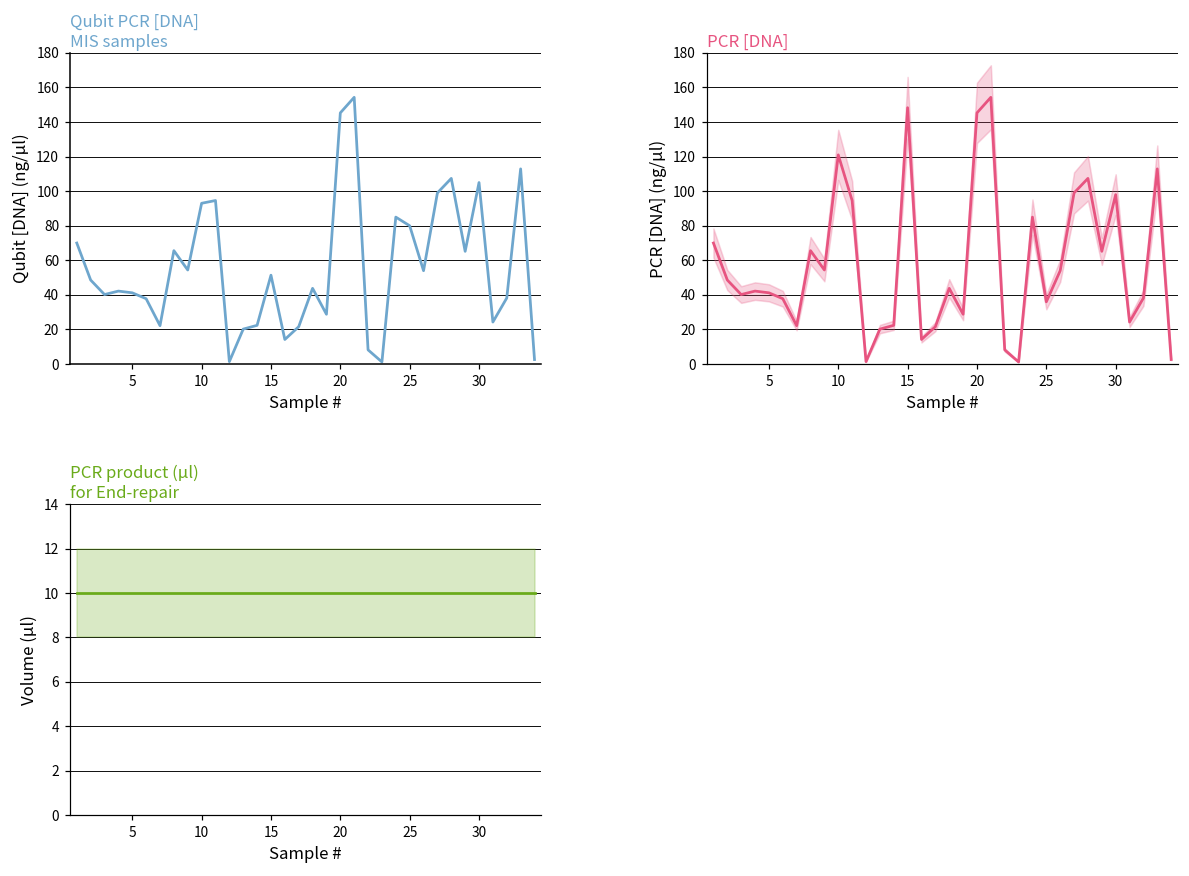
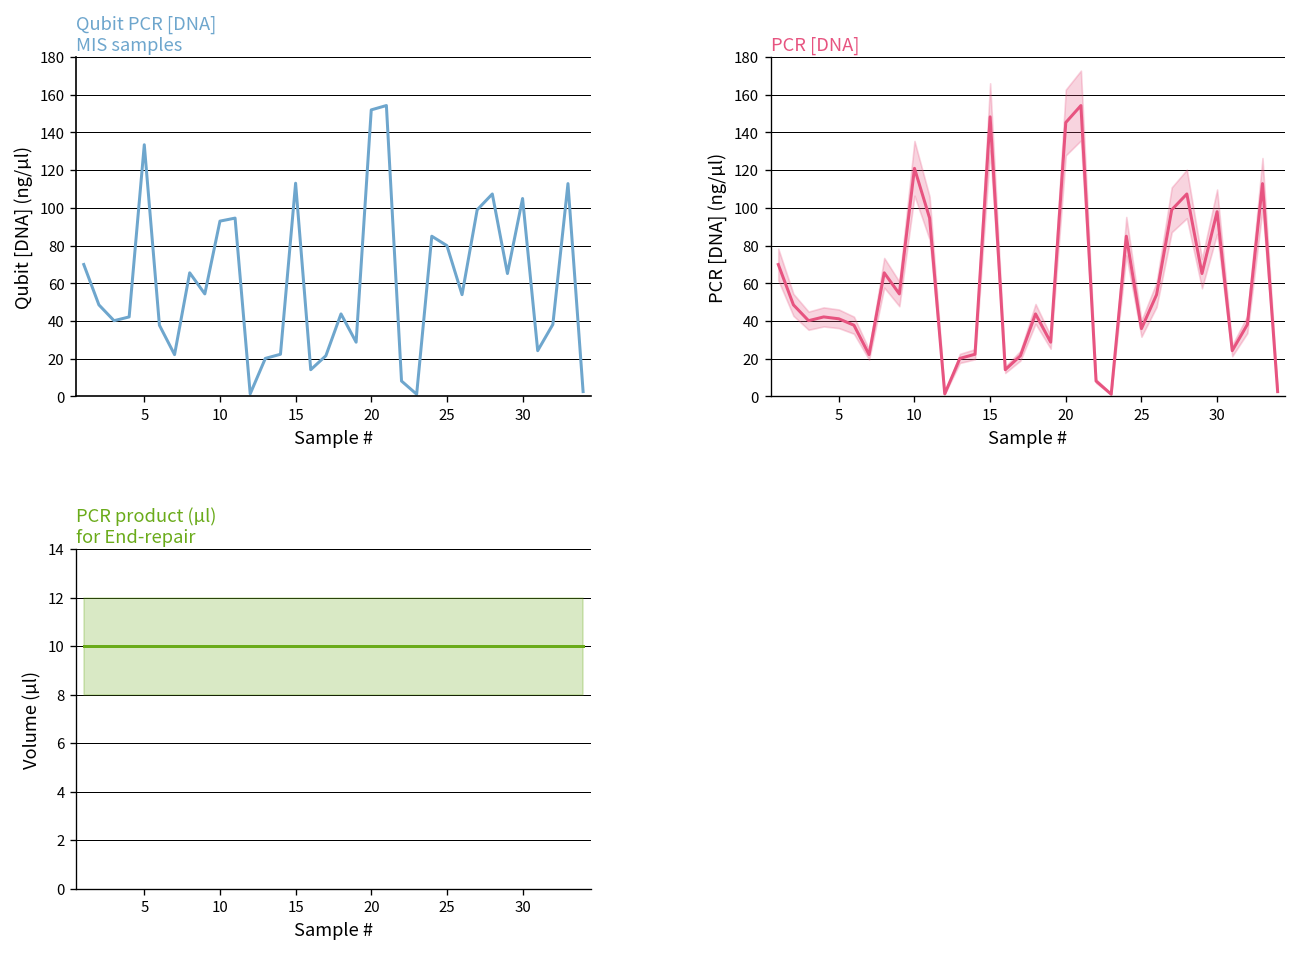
  {
    "Qubit PCR [DNA] MIS samples": {
-     "5": 41,
+     "5": 134,
      "10": 93,
-     "15": 51,
-     "20": 145,
+     "15": 113,
+     "20": 152,
      "25": 80,
      "30": 105
    }
  }
